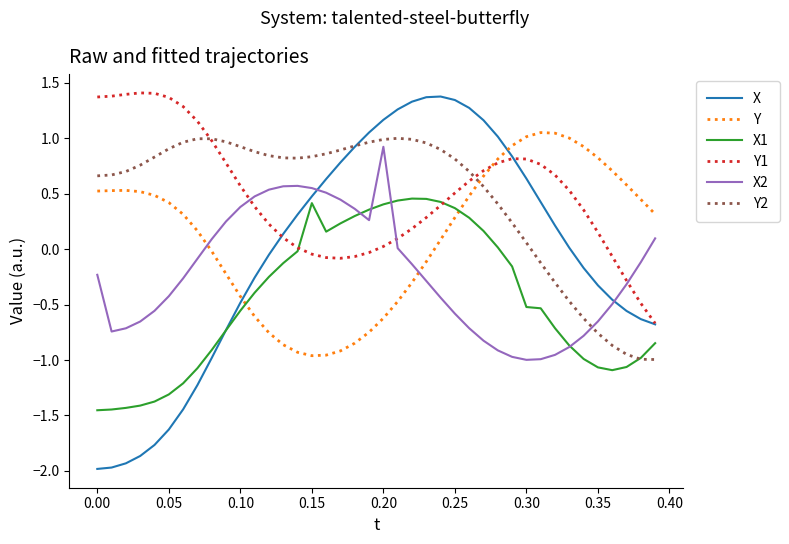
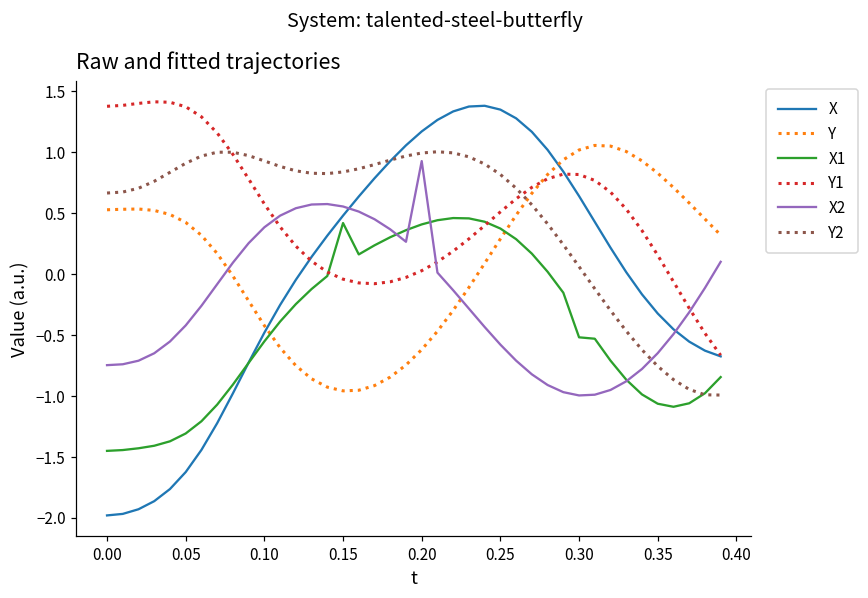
  {
    "X": {
      "0.00": -1.98,
      "0.05": -1.63,
      "0.10": -0.48,
      "0.15": 0.48,
      "0.20": 1.17,
      "0.25": 1.35,
      "0.30": 0.64,
      "0.35": -0.33
    },
    "Y": {
      "0.00": 0.52,
      "0.05": 0.42,
      "0.10": -0.43,
      "0.15": -0.96,
      "0.20": -0.62,
      "0.25": 0.29,
      "0.30": 1.01,
      "0.35": 0.82
    },
    "X1": {
      "0.00": -1.45,
      "0.05": -1.31,
      "0.10": -0.55,
      "0.15": 0.42,
      "0.20": 0.40,
      "0.25": 0.37,
      "0.30": -0.52,
      "0.35": -1.07
    },
    "Y1": {
      "0.00": 1.37,
      "0.05": 1.37,
      "0.10": 0.57,
      "0.15": -0.04,
      "0.20": 0.02,
      "0.25": 0.51,
      "0.30": 0.81,
      "0.35": 0.15
    },
    "X2": {
-     "0.00": -0.23,
+     "0.00": -0.75,
      "0.05": -0.42,
      "0.10": 0.38,
      "0.15": 0.55,
      "0.20": 0.92,
      "0.25": -0.58,
      "0.30": -1.00,
      "0.35": -0.65
    },
    "Y2": {
      "0.00": 0.66,
      "0.05": 0.91,
      "0.10": 0.92,
      "0.15": 0.83,
      "0.20": 0.99,
      "0.25": 0.81,
      "0.30": 0.06,
      "0.35": -0.76
    }
  }
